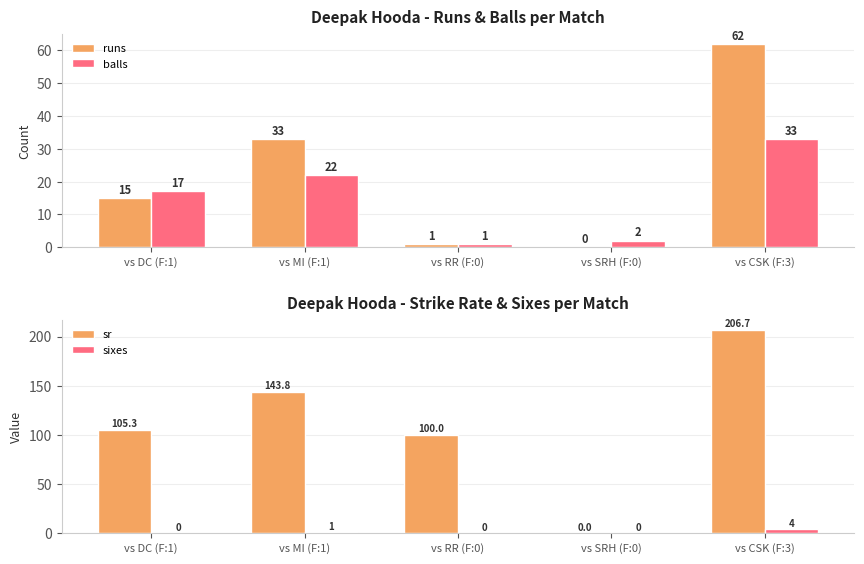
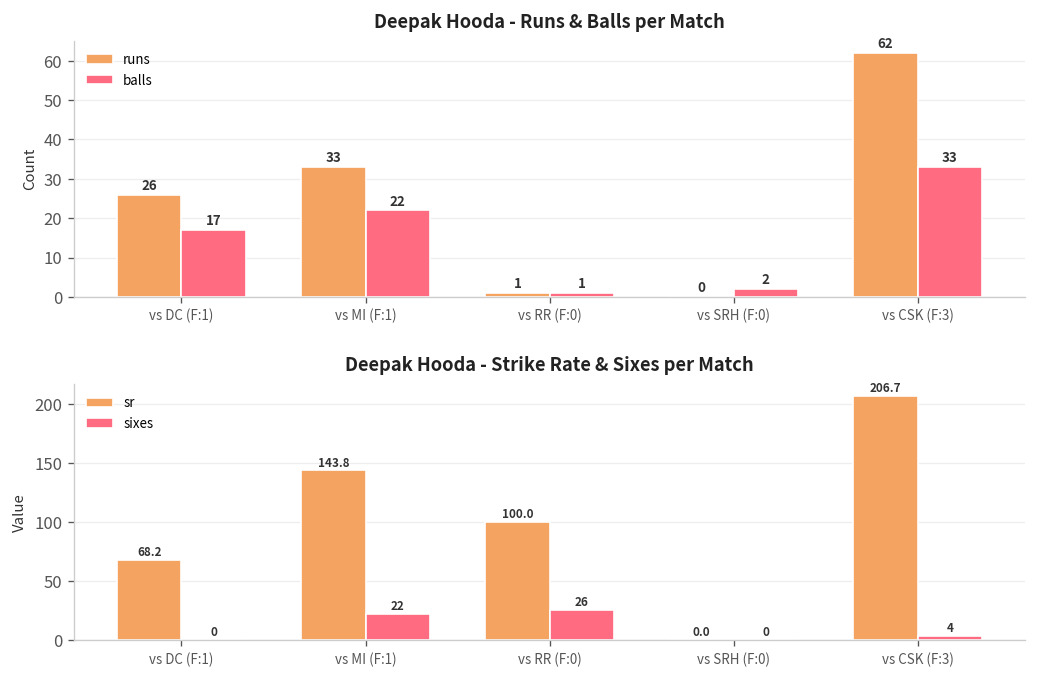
  {
    "Deepak Hooda - Runs & Balls per Match": {
      "runs": {
-       "vs DC (F:1)": 15,
+       "vs DC (F:1)": 26,
        "vs MI (F:1)": 33,
        "vs RR (F:0)": 1,
        "vs SRH (F:0)": 0,
        "vs CSK (F:3)": 62
      },
      "balls": {
        "vs DC (F:1)": 17,
        "vs MI (F:1)": 22,
        "vs RR (F:0)": 1,
        "vs SRH (F:0)": 2,
        "vs CSK (F:3)": 33
      }
    },
    "Deepak Hooda - Strike Rate & Sixes per Match": {
      "sr": {
-       "vs DC (F:1)": 105.3,
+       "vs DC (F:1)": 68.2,
        "vs MI (F:1)": 143.8,
        "vs RR (F:0)": 100.0,
        "vs SRH (F:0)": 0.0,
        "vs CSK (F:3)": 206.7
      },
      "sixes": {
        "vs DC (F:1)": 0,
-       "vs MI (F:1)": 1,
-       "vs RR (F:0)": 0,
+       "vs MI (F:1)": 22,
+       "vs RR (F:0)": 26,
        "vs SRH (F:0)": 0,
        "vs CSK (F:3)": 4
      }
    }
  }
